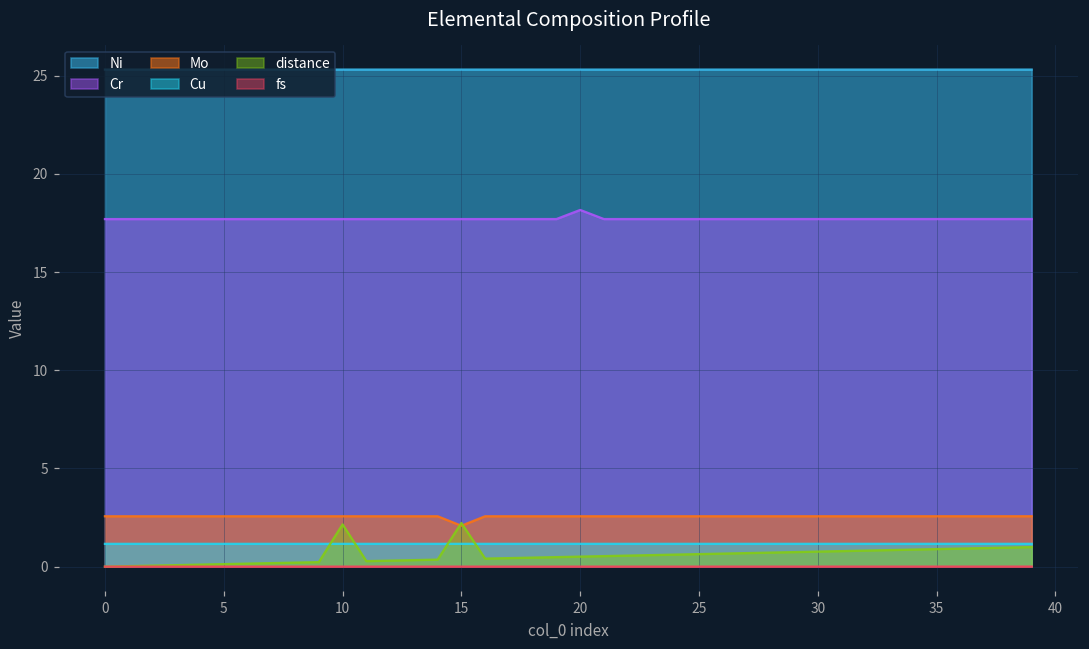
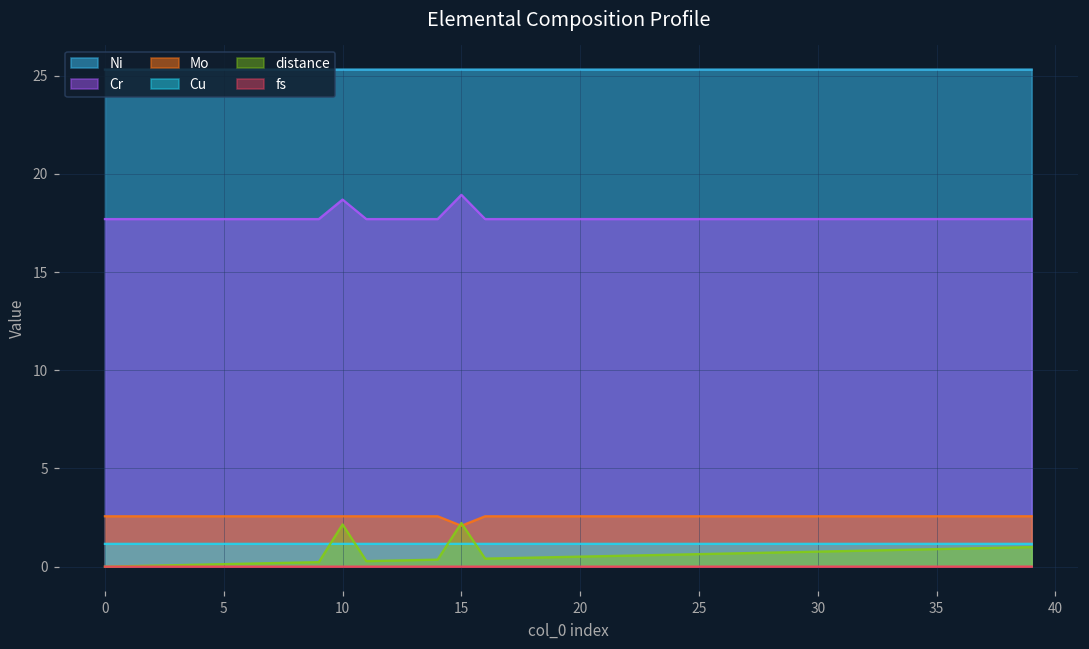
  {
    "Cr": {
      "0": 17.7,
      "5": 17.7,
-     "10": 17.7,
-     "15": 17.7,
-     "20": 18.2,
+     "10": 18.7,
+     "15": 18.9,
+     "20": 17.7,
      "25": 17.7,
      "30": 17.7,
      "35": 17.7
    },
    "Mo": {
      "0": 2.6,
      "5": 2.6,
      "10": 2.6,
      "15": 2.1,
      "20": 2.6,
      "25": 2.6,
      "30": 2.6,
      "35": 2.6
    },
    "distance": {
      "10": 2.2,
      "15": 2.2,
      "20": 0.5,
      "25": 0.6,
      "30": 0.8,
      "35": 0.9
    },
    "fs": {
      "10": 0.0,
      "15": 0.0,
      "20": 0.0,
      "25": 0.0,
      "30": 0.0,
      "35": 0.0
    }
  }
